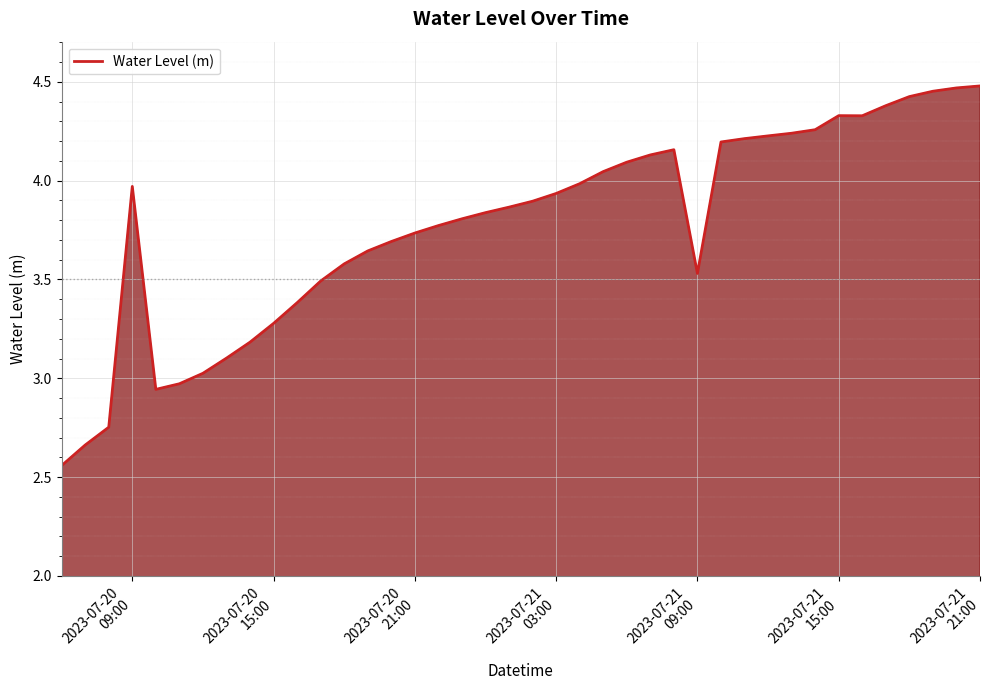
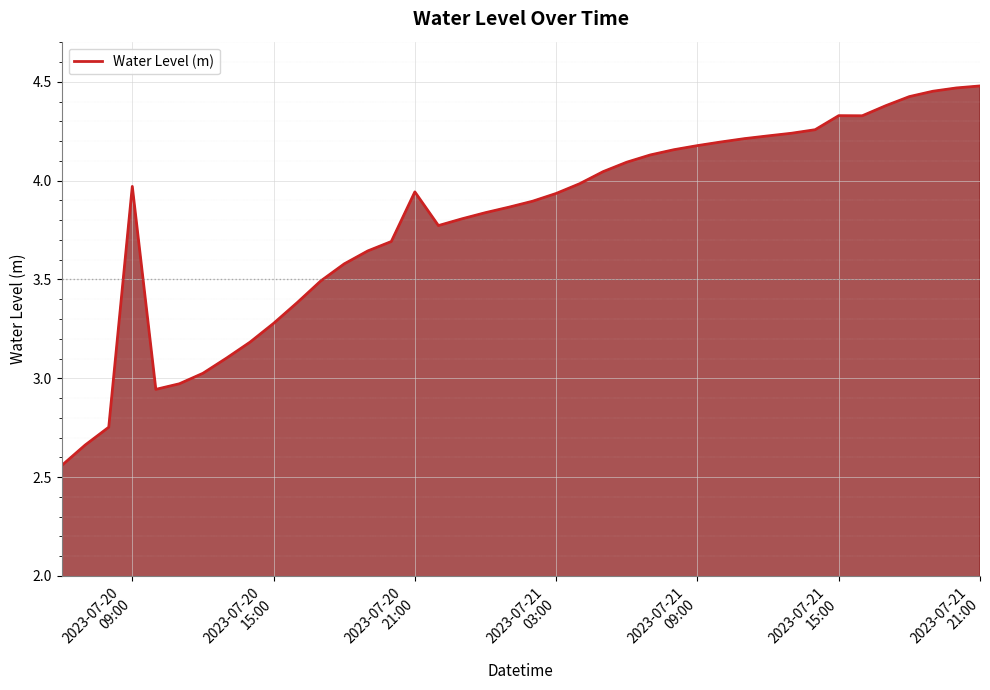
  {
    "2023-07-20 09:00": 3.97,
    "2023-07-20 15:00": 3.28,
-   "2023-07-20 21:00": 3.73,
+   "2023-07-20 21:00": 3.94,
    "2023-07-21 03:00": 3.94,
-   "2023-07-21 09:00": 3.53,
+   "2023-07-21 09:00": 4.18,
    "2023-07-21 15:00": 4.33,
    "2023-07-21 21:00": 4.48
  }
